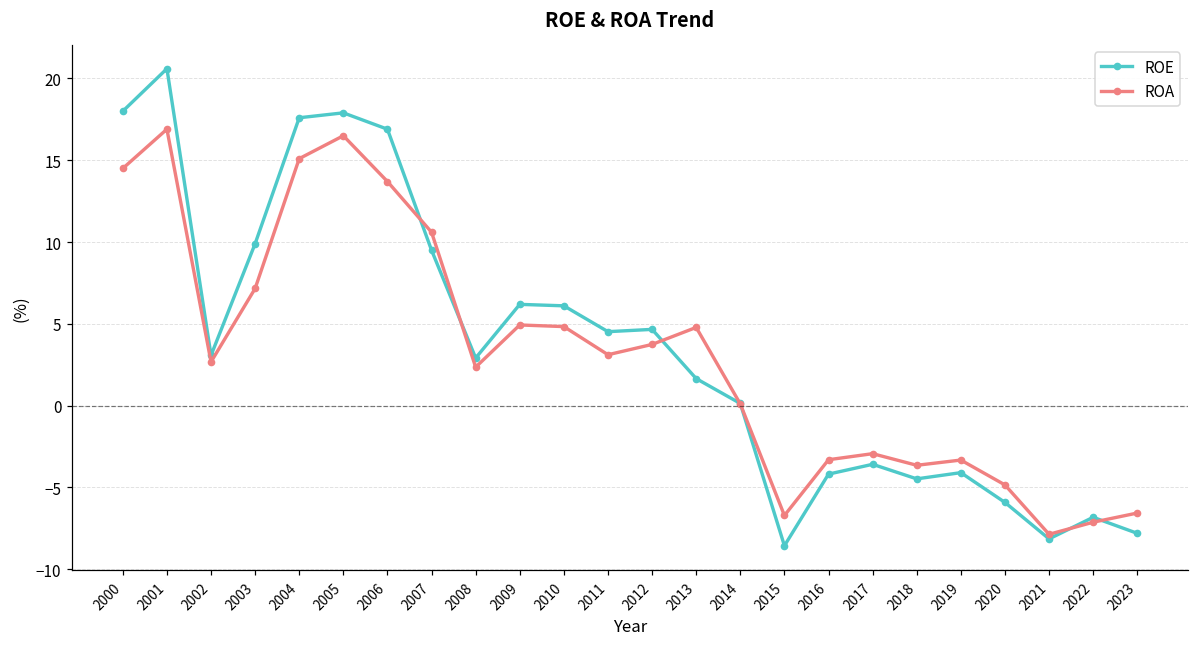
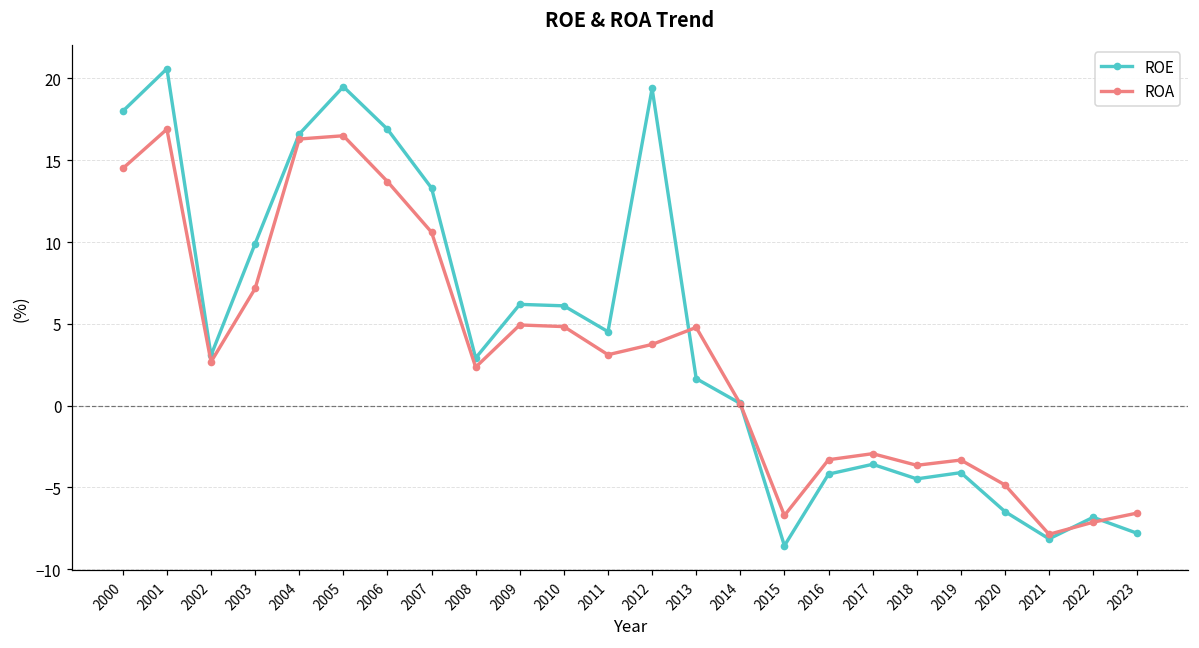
  {
    "ROE": {
      "2000": 18.0,
      "2001": 20.6,
      "2002": 3.1,
      "2003": 9.9,
-     "2004": 17.6,
-     "2005": 17.9,
+     "2004": 16.6,
+     "2005": 19.5,
      "2006": 16.9,
-     "2007": 9.5,
+     "2007": 13.3,
      "2008": 2.9,
      "2009": 6.2,
      "2010": 6.1,
      "2011": 4.5,
-     "2012": 4.7,
+     "2012": 19.4,
      "2013": 1.7,
      "2015": -8.6,
      "2016": -4.2,
      "2017": -3.6,
      "2018": -4.5,
      "2019": -4.1,
-     "2020": -5.9,
+     "2020": -6.5,
      "2021": -8.2,
      "2022": -6.8,
      "2023": -7.8
    },
    "ROA": {
      "2000": 14.5,
      "2001": 16.9,
      "2002": 2.7,
      "2003": 7.2,
-     "2004": 15.1,
+     "2004": 16.3,
      "2005": 16.5,
      "2006": 13.7,
      "2007": 10.6,
      "2008": 2.4,
      "2009": 4.9,
      "2010": 4.8,
      "2011": 3.1,
      "2012": 3.7,
      "2013": 4.8,
      "2015": -6.7,
      "2016": -3.3,
      "2017": -2.9,
      "2018": -3.7,
      "2019": -3.3,
      "2020": -4.9,
      "2021": -7.9,
      "2022": -7.1,
      "2023": -6.6
    }
  }
